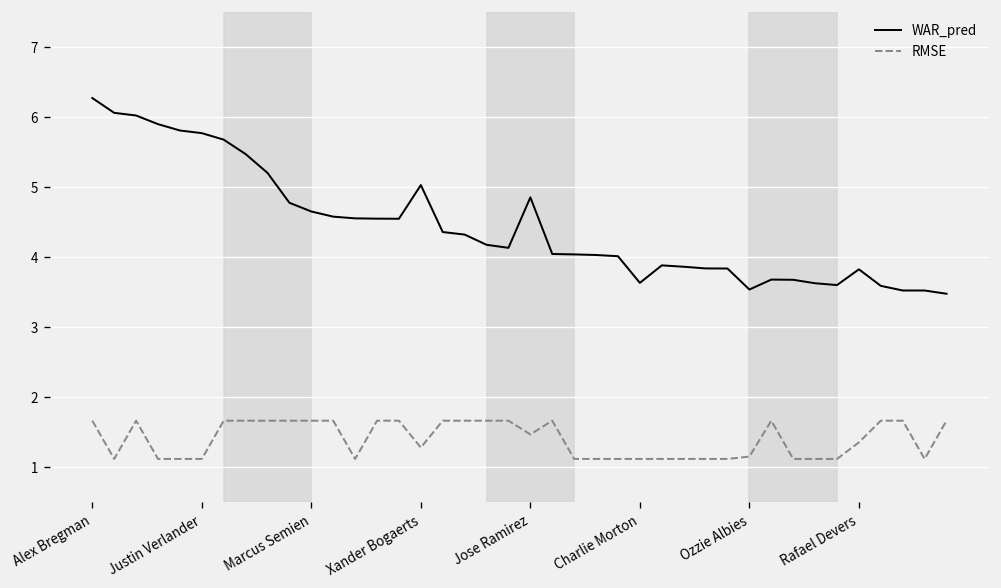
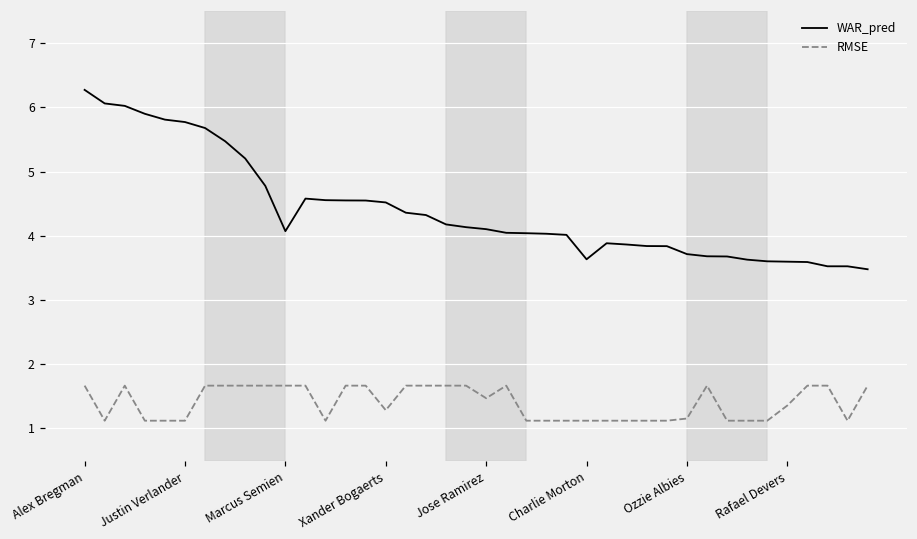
  {
    "WAR_pred": {
      "Alex Bregman": 6.3,
      "Justin Verlander": 5.8,
-     "Marcus Semien": 4.7,
-     "Xander Bogaerts": 5.0,
-     "Jose Ramirez": 4.9,
+     "Marcus Semien": 4.1,
+     "Xander Bogaerts": 4.5,
+     "Jose Ramirez": 4.1,
      "Charlie Morton": 3.6,
-     "Ozzie Albies": 3.5,
-     "Rafael Devers": 3.8
+     "Ozzie Albies": 3.7,
+     "Rafael Devers": 3.6
    },
    "RMSE": {
      "Alex Bregman": 1.7,
      "Justin Verlander": 1.1,
      "Marcus Semien": 1.7,
      "Xander Bogaerts": 1.3,
      "Jose Ramirez": 1.5,
      "Charlie Morton": 1.1,
      "Ozzie Albies": 1.2,
      "Rafael Devers": 1.4
    }
  }
